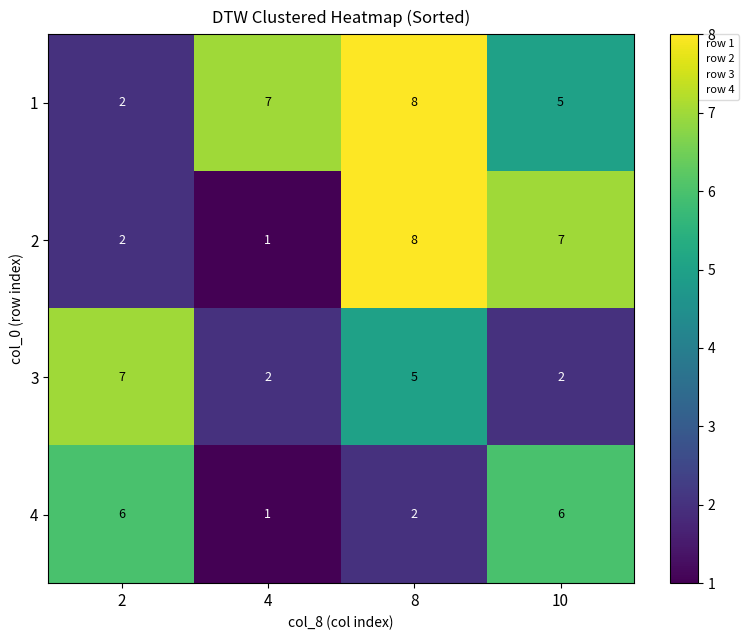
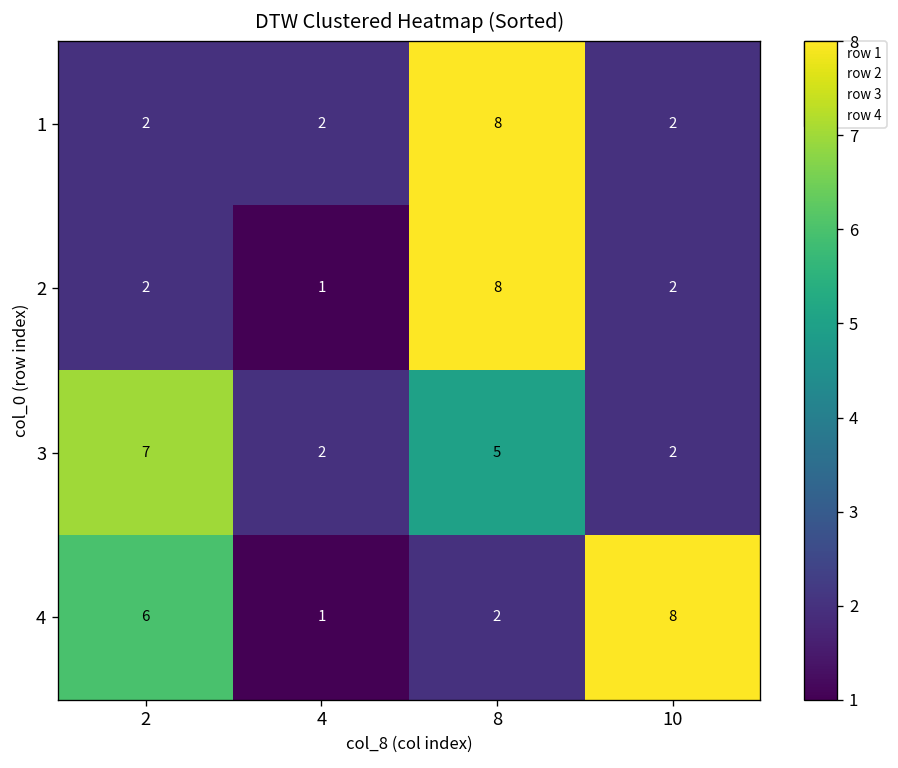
  {
    "1": {
      "2": 2,
-     "4": 7,
+     "4": 2,
      "8": 8,
-     "10": 5
+     "10": 2
    },
    "2": {
      "2": 2,
      "4": 1,
      "8": 8,
-     "10": 7
+     "10": 2
    },
    "3": {
      "2": 7,
      "4": 2,
      "8": 5,
      "10": 2
    },
    "4": {
      "2": 6,
      "4": 1,
      "8": 2,
-     "10": 6
+     "10": 8
    }
  }
